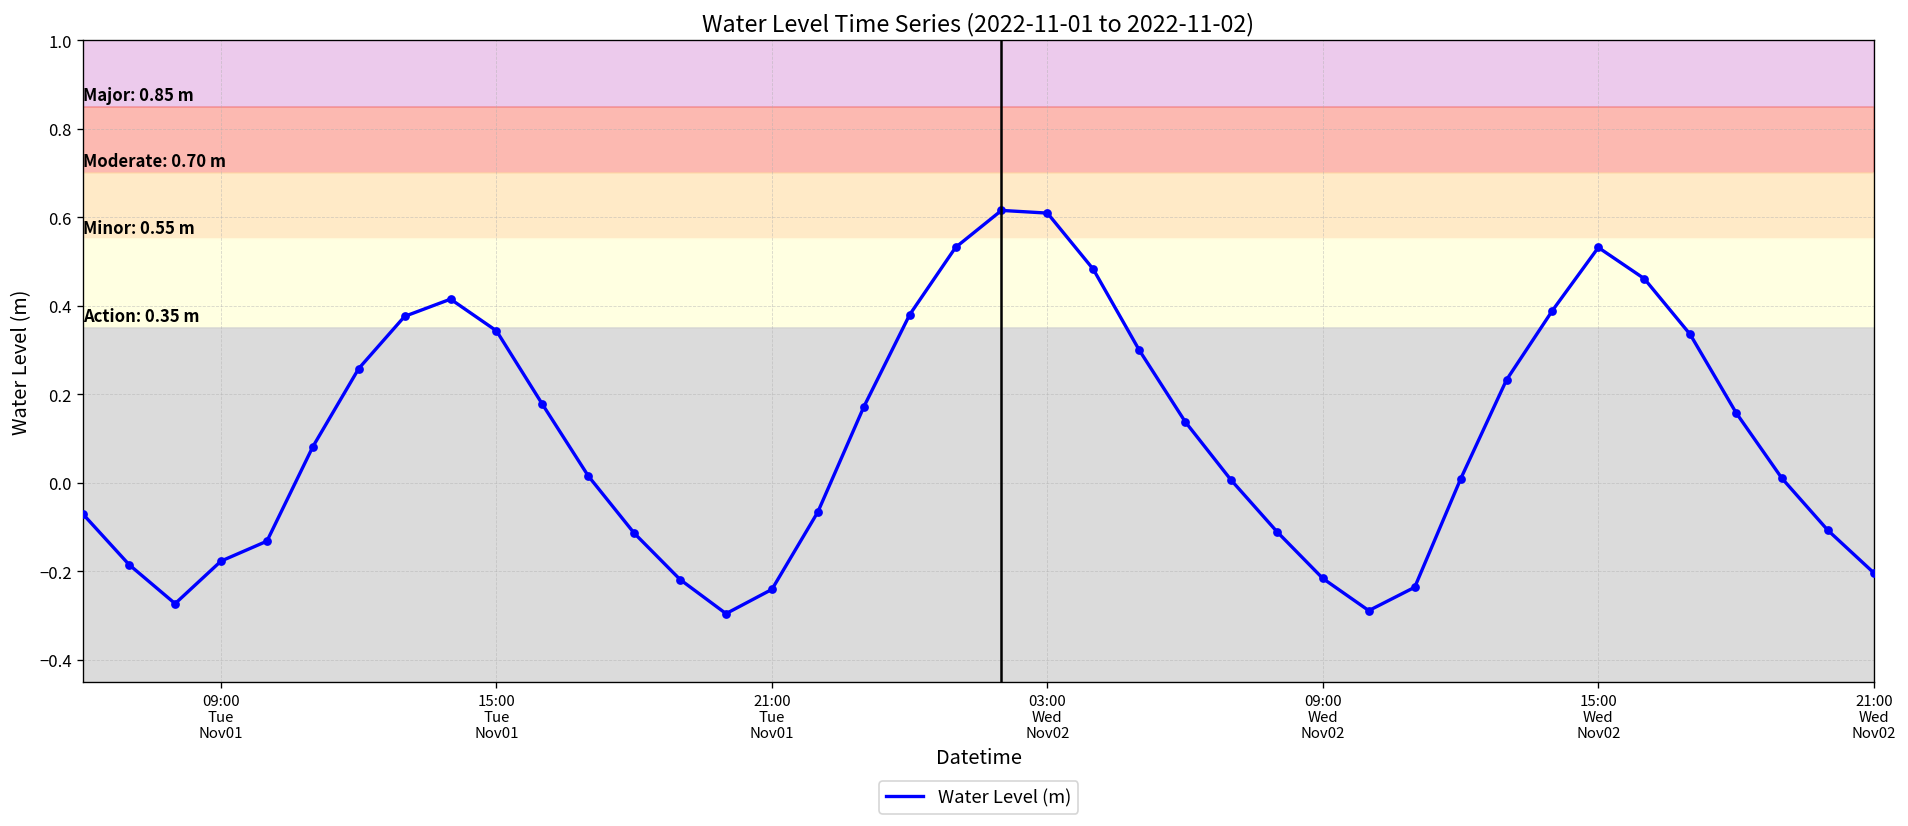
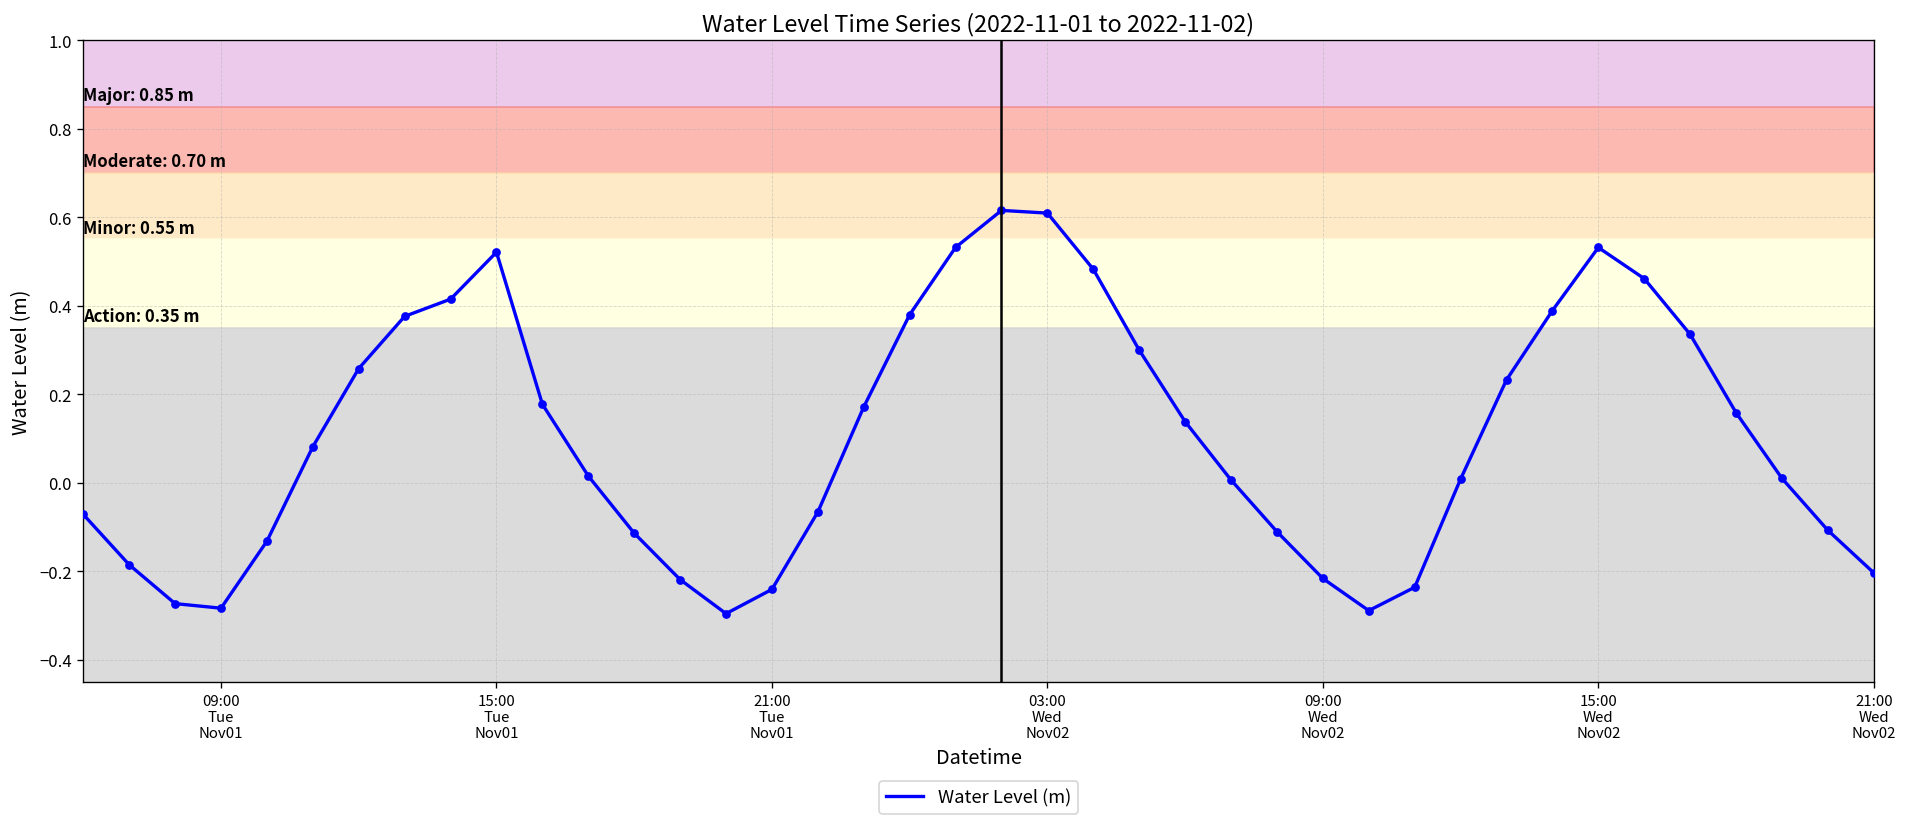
  {
-   "09:00 Tue Nov01": -0.18,
-   "15:00 Tue Nov01": 0.34,
+   "09:00 Tue Nov01": -0.28,
+   "15:00 Tue Nov01": 0.52,
    "21:00 Tue Nov01": -0.24,
    "03:00 Wed Nov02": 0.61,
    "09:00 Wed Nov02": -0.22,
    "15:00 Wed Nov02": 0.53,
    "21:00 Wed Nov02": -0.20
  }
